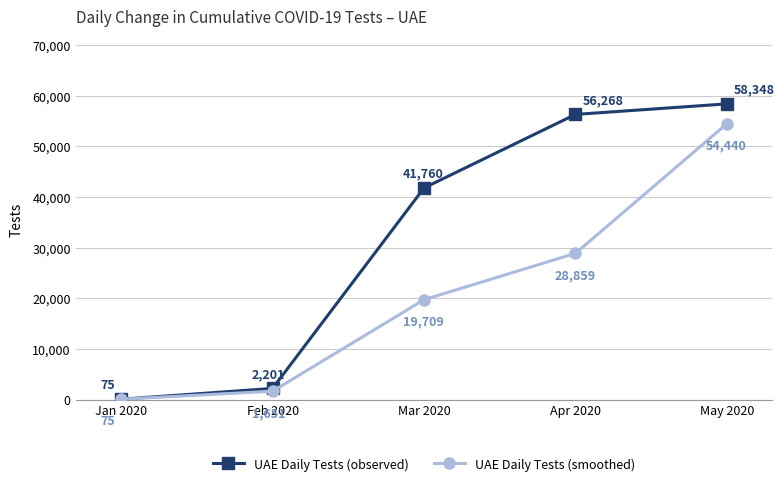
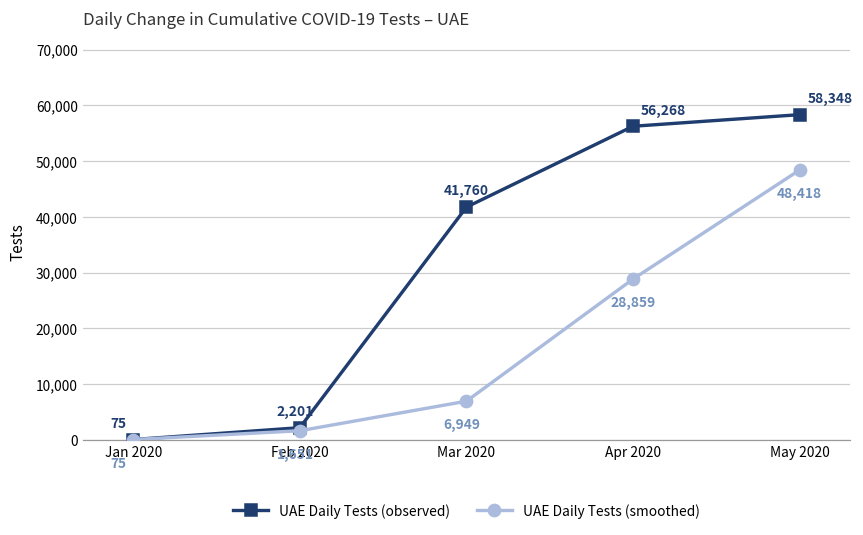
  {
    "UAE Daily Tests (observed)": {
      "Feb 2020": "2,201",
      "Mar 2020": "41,760",
      "Apr 2020": "56,268",
      "May 2020": "58,348"
    },
    "UAE Daily Tests (smoothed)": {
      "Feb 2020": "1,651",
-     "Mar 2020": "19,709",
+     "Mar 2020": "6,949",
      "Apr 2020": "28,859",
-     "May 2020": "54,440"
+     "May 2020": "48,418"
    }
  }
